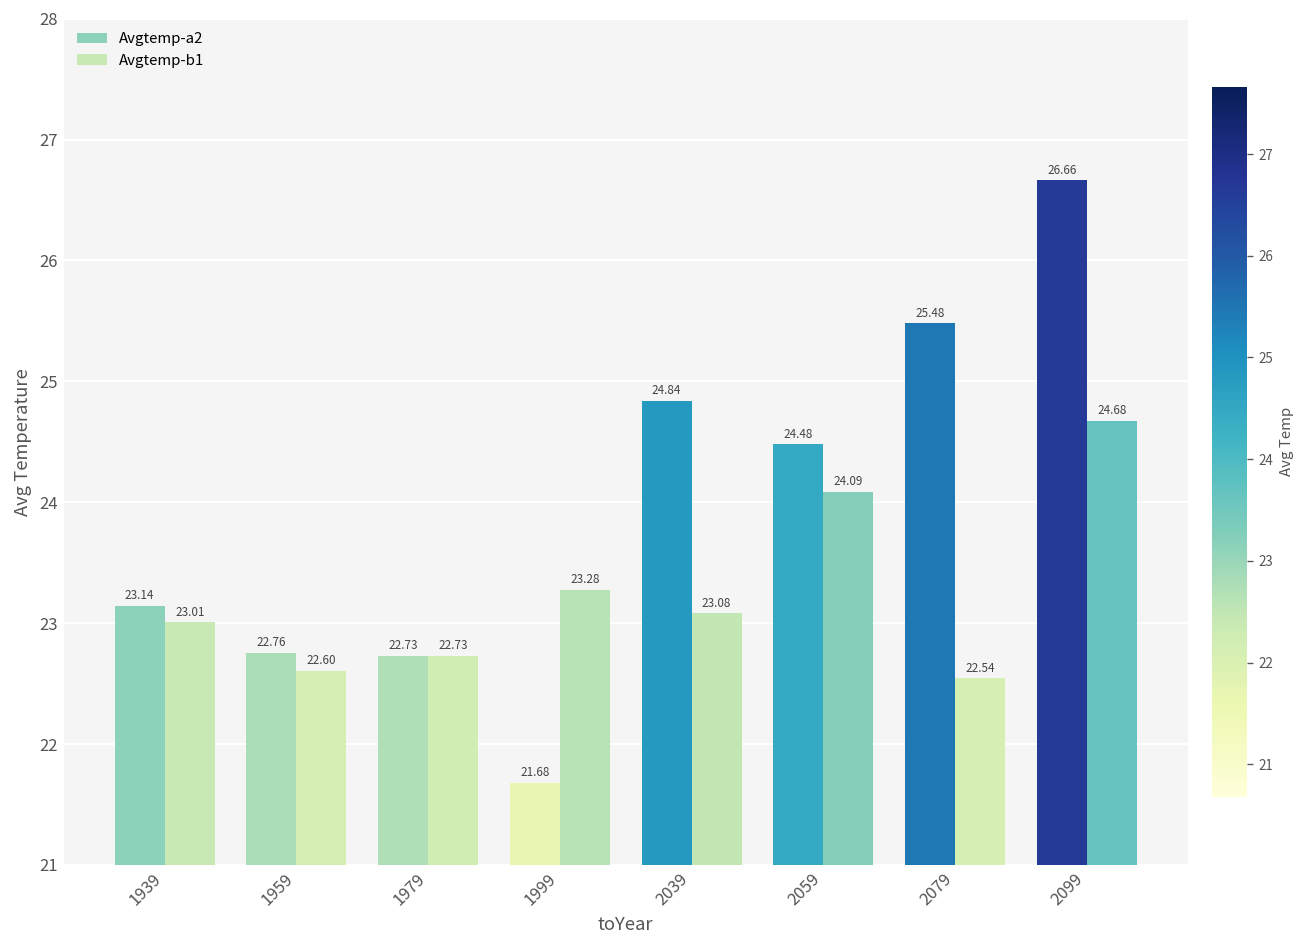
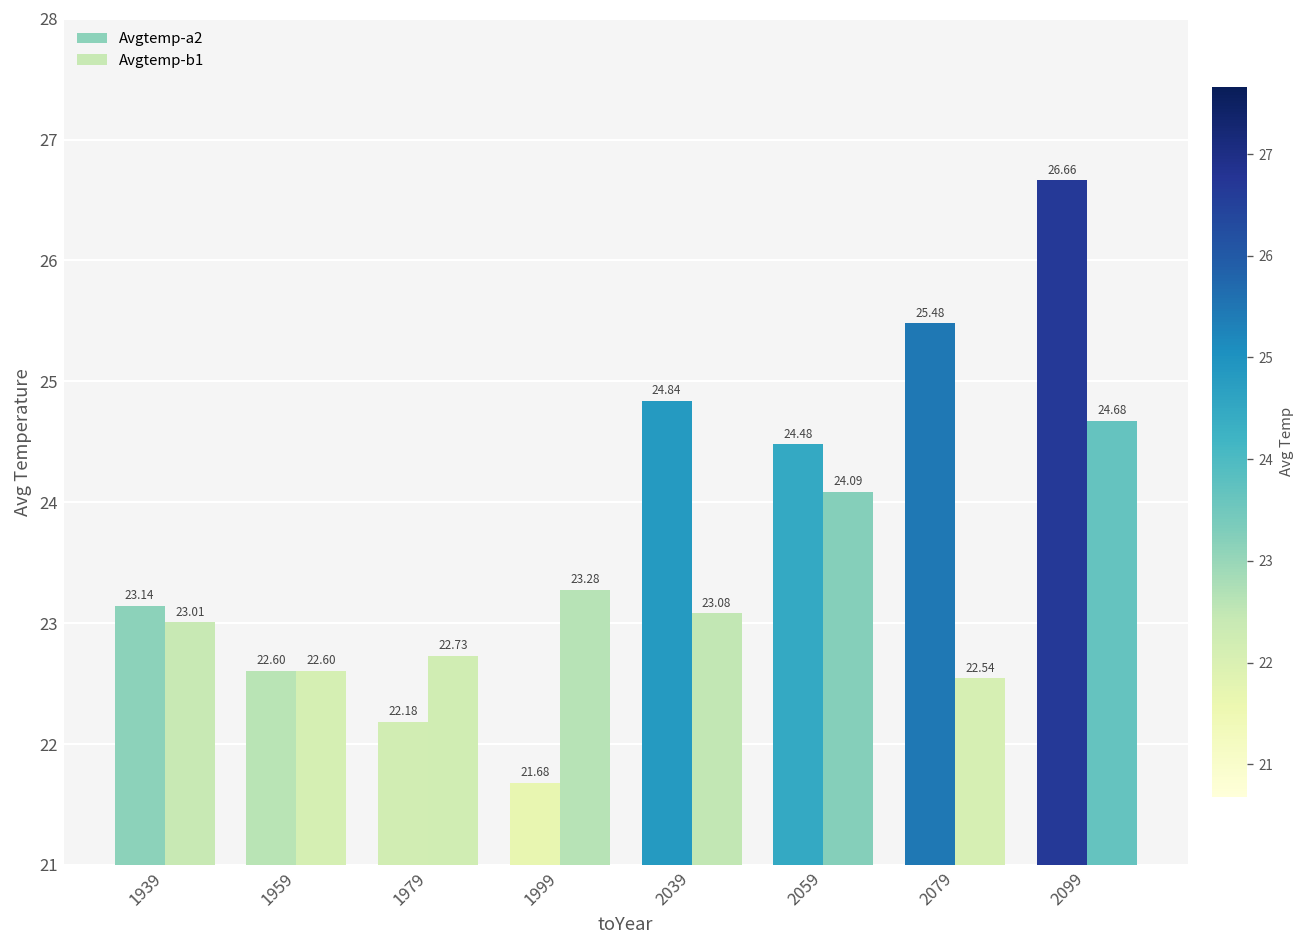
  {
    "Avgtemp-a2": {
      "1939": 23.14,
-     "1959": 22.76,
-     "1979": 22.73,
+     "1959": 22.60,
+     "1979": 22.18,
      "1999": 21.68,
      "2039": 24.84,
      "2059": 24.48,
      "2079": 25.48,
      "2099": 26.66
    },
    "Avgtemp-b1": {
      "1939": 23.01,
      "1959": 22.60,
      "1979": 22.73,
      "1999": 23.28,
      "2039": 23.08,
      "2059": 24.09,
      "2079": 22.54,
      "2099": 24.68
    }
  }
